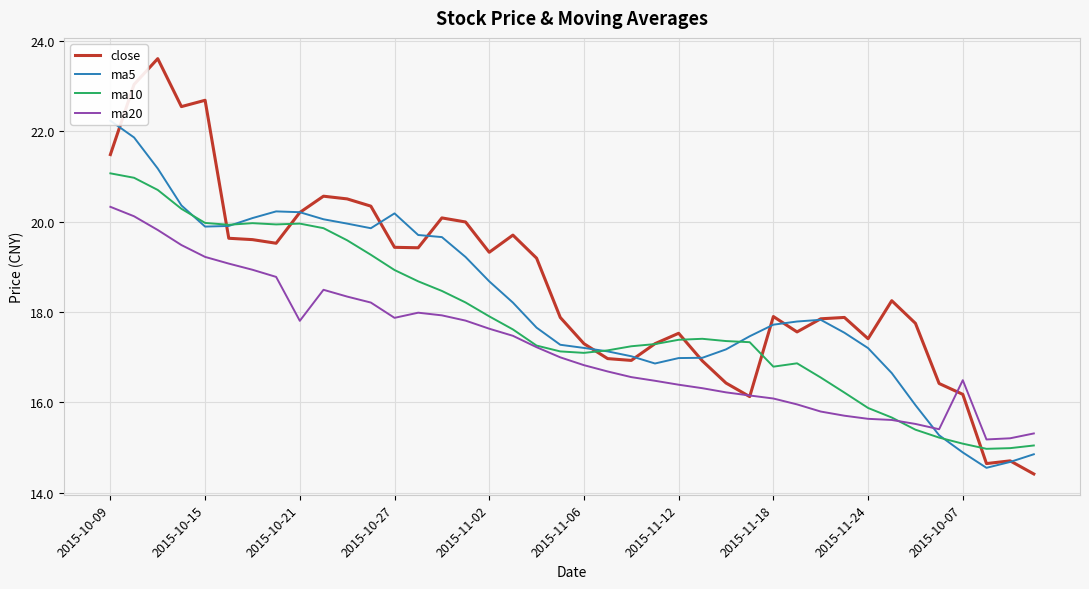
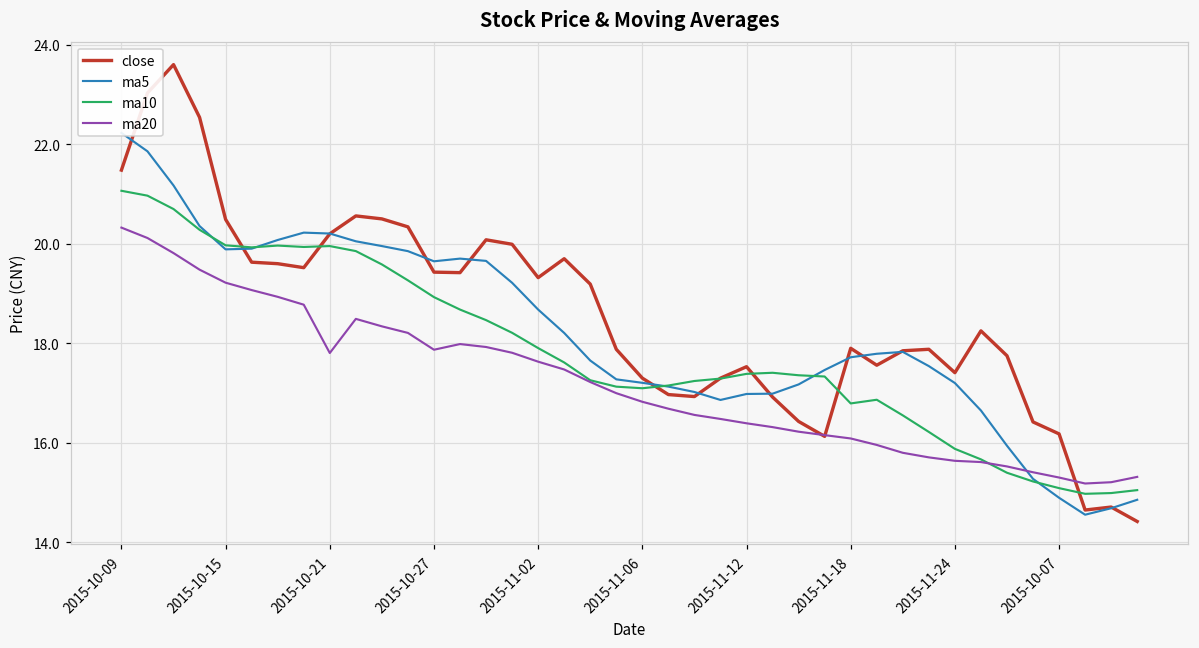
  {
    "close": {
      "2015-10-09": 21.5,
-     "2015-10-15": 22.7,
+     "2015-10-15": 20.5,
      "2015-10-27": 19.4,
      "2015-11-02": 19.3,
      "2015-11-06": 17.3,
      "2015-11-12": 17.5,
      "2015-11-18": 17.9,
      "2015-11-24": 17.4,
      "2015-10-07": 16.2
    },
    "ma5": {
      "2015-10-15": 19.9,
-     "2015-10-27": 20.2,
+     "2015-10-27": 19.6,
      "2015-11-02": 18.7,
      "2015-11-06": 17.2,
      "2015-11-12": 17.0,
      "2015-11-18": 17.7,
      "2015-11-24": 17.2,
      "2015-10-07": 14.9
    },
    "ma10": {
      "2015-10-09": 21.1,
      "2015-10-15": 20.0,
      "2015-10-21": 20.0,
      "2015-10-27": 18.9,
      "2015-11-02": 17.9,
      "2015-11-06": 17.1,
      "2015-11-12": 17.4,
      "2015-11-18": 16.8,
      "2015-11-24": 15.9,
      "2015-10-07": 15.1
    },
    "ma20": {
      "2015-10-09": 20.3,
      "2015-10-15": 19.2,
      "2015-10-21": 17.8,
      "2015-10-27": 17.9,
      "2015-11-02": 17.6,
      "2015-11-06": 16.8,
      "2015-11-12": 16.4,
      "2015-11-18": 16.1,
      "2015-11-24": 15.6,
-     "2015-10-07": 16.5
+     "2015-10-07": 15.3
    }
  }
